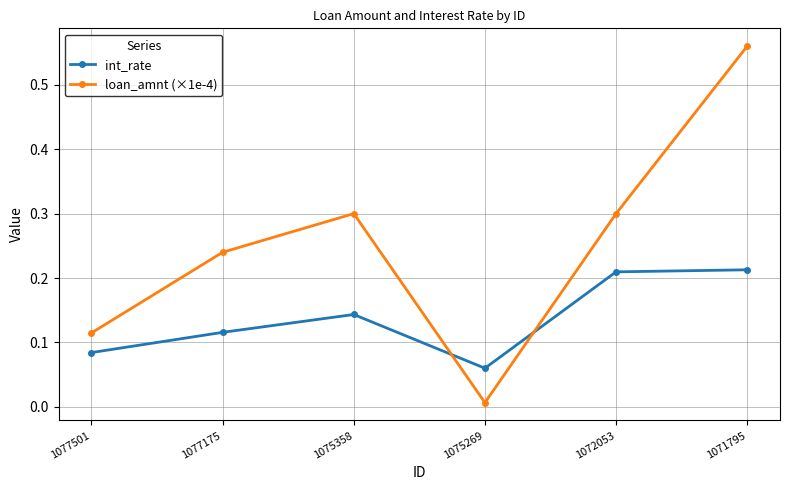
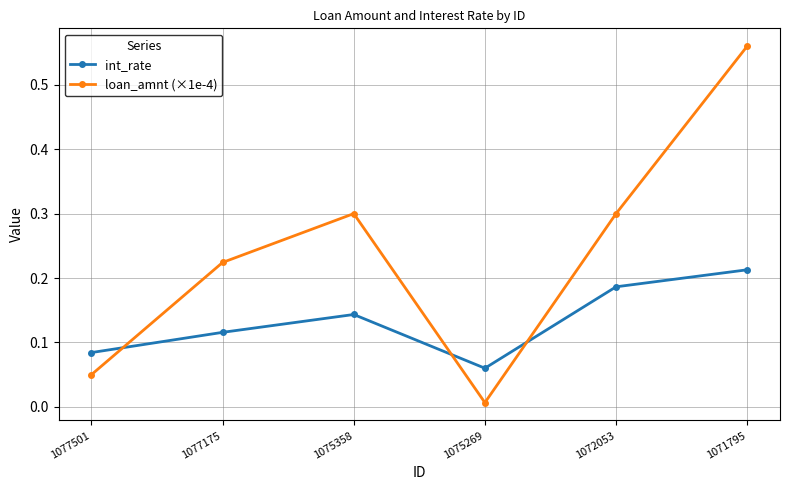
  {
    "int_rate": {
      "1077501": 0.08,
      "1077175": 0.12,
      "1075358": 0.14,
      "1075269": 0.06,
-     "1072053": 0.21,
+     "1072053": 0.19,
      "1071795": 0.21
    },
    "loan_amnt (×1e-4)": {
-     "1077501": 0.11,
-     "1077175": 0.24,
+     "1077501": 0.05,
+     "1077175": 0.22,
      "1075358": 0.30,
      "1075269": 0.01,
      "1072053": 0.30,
      "1071795": 0.56
    }
  }
